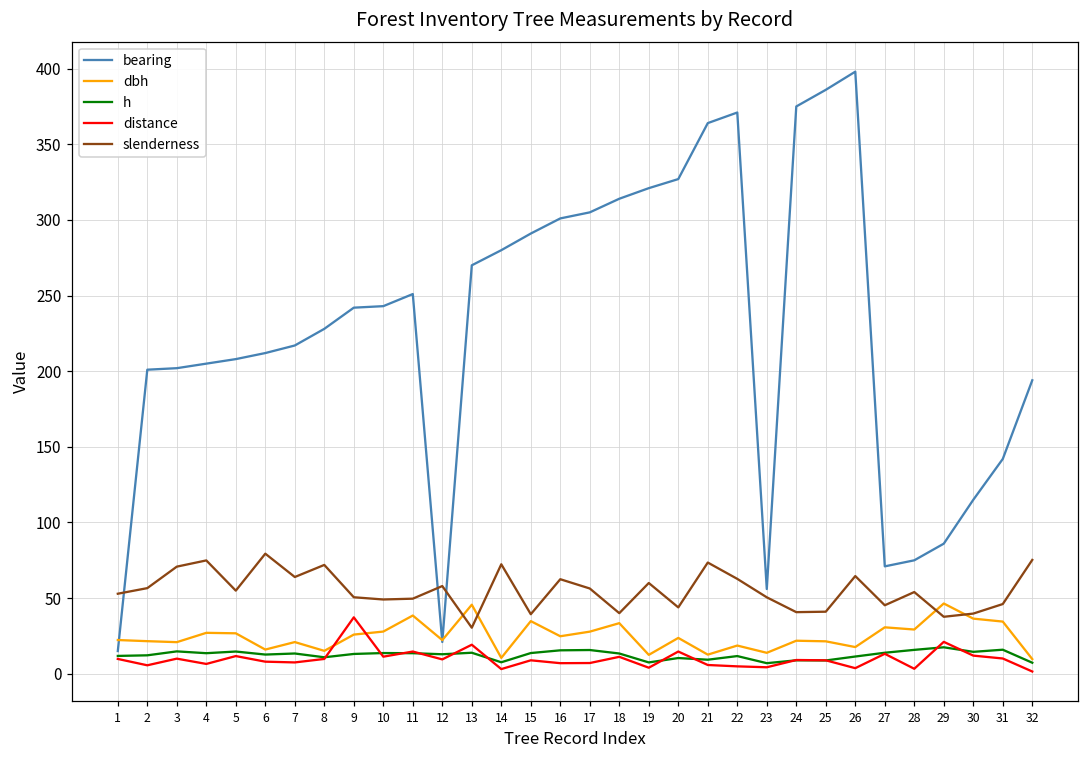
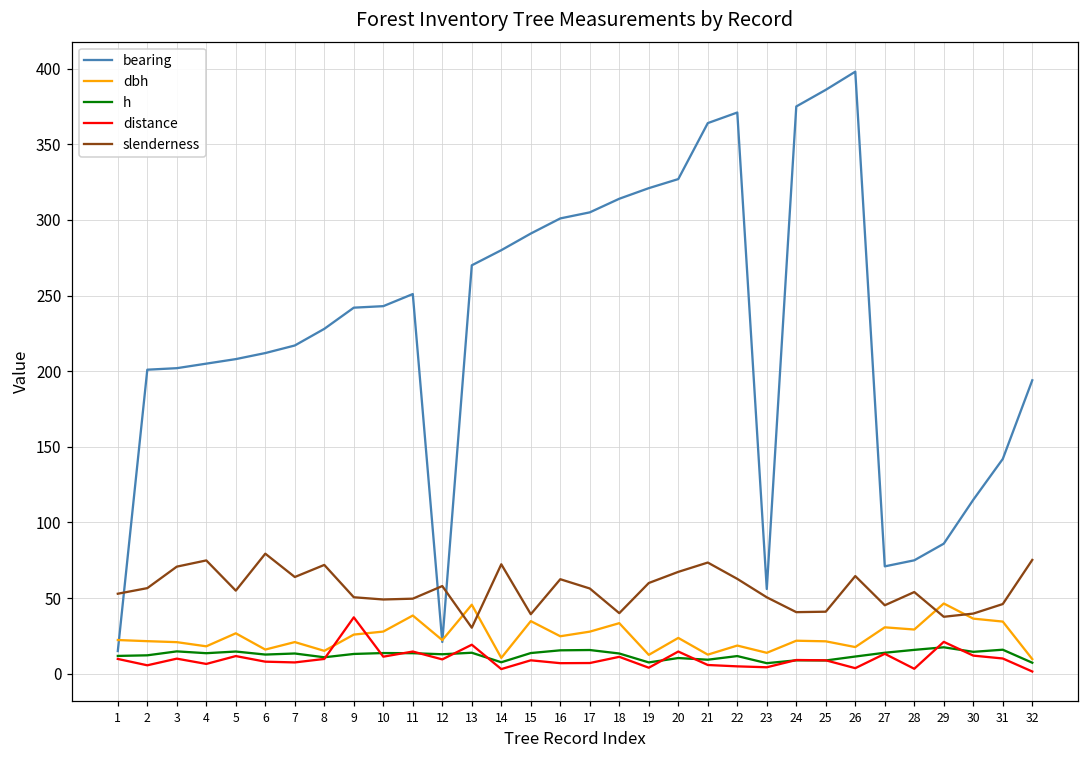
  {
    "bearing": {
      "1": 15,
      "2": 201,
      "3": 202,
      "4": 205,
      "5": 208,
      "6": 212,
      "7": 217,
      "8": 228,
      "9": 242,
      "10": 243,
      "11": 251,
      "13": 270,
      "14": 280,
      "15": 291,
      "16": 301,
      "17": 305,
      "18": 314,
      "19": 321,
      "20": 327,
      "21": 364,
      "22": 371,
      "23": 56,
      "24": 375,
      "25": 386,
      "26": 398,
      "27": 71,
      "28": 75,
      "29": 86,
      "30": 115,
      "31": 142,
      "32": 194
    },
    "dbh": {
      "1": 22,
      "2": 22,
      "3": 21,
-     "4": 27,
+     "4": 18,
      "5": 27,
      "6": 16,
      "7": 21,
      "8": 15,
      "9": 26,
      "10": 28,
      "11": 39,
      "13": 46,
      "14": 11,
      "15": 35,
      "16": 25,
      "17": 28,
      "18": 33,
      "19": 13,
      "20": 24,
      "21": 13,
      "22": 19,
      "23": 14,
      "24": 22,
      "25": 21,
      "26": 18,
      "27": 31,
      "28": 29,
      "29": 46,
      "30": 36,
      "31": 35,
      "32": 10
    },
    "h": {
      "1": 12,
      "2": 12,
      "3": 15,
      "4": 14,
      "5": 15,
      "6": 13,
      "7": 13,
      "9": 13,
      "10": 14,
      "12": 13,
      "13": 14,
      "14": 8,
      "15": 14,
      "16": 16,
      "17": 16,
      "18": 13,
      "19": 8,
      "20": 10,
      "21": 9,
      "22": 12,
      "23": 7,
      "26": 11,
      "28": 16,
      "29": 18,
      "30": 15,
      "31": 16,
      "32": 7
    },
    "distance": {
      "1": 10,
      "2": 6,
      "3": 10,
      "4": 7,
      "5": 12,
      "6": 8,
      "7": 8,
      "9": 37,
      "10": 11,
      "12": 10,
      "13": 19,
      "14": 3,
      "15": 9,
      "16": 7,
      "17": 7,
      "18": 11,
      "19": 4,
      "20": 15,
      "21": 6,
      "22": 5,
      "23": 4,
      "26": 4,
      "28": 3,
      "29": 21,
      "30": 12,
      "31": 10,
      "32": 2
    },
    "slenderness": {
      "1": 53,
      "2": 57,
      "3": 71,
      "4": 75,
      "5": 55,
      "6": 79,
      "7": 64,
      "8": 72,
      "9": 51,
      "10": 49,
      "11": 50,
      "12": 58,
      "13": 30,
      "14": 72,
      "15": 39,
      "16": 63,
      "17": 56,
      "18": 40,
      "19": 60,
-     "20": 44,
+     "20": 67,
      "21": 74,
      "22": 63,
      "23": 51,
      "24": 41,
      "25": 41,
      "26": 65,
      "27": 45,
      "28": 54,
      "29": 38,
      "30": 40,
      "31": 46,
      "32": 75
    }
  }
